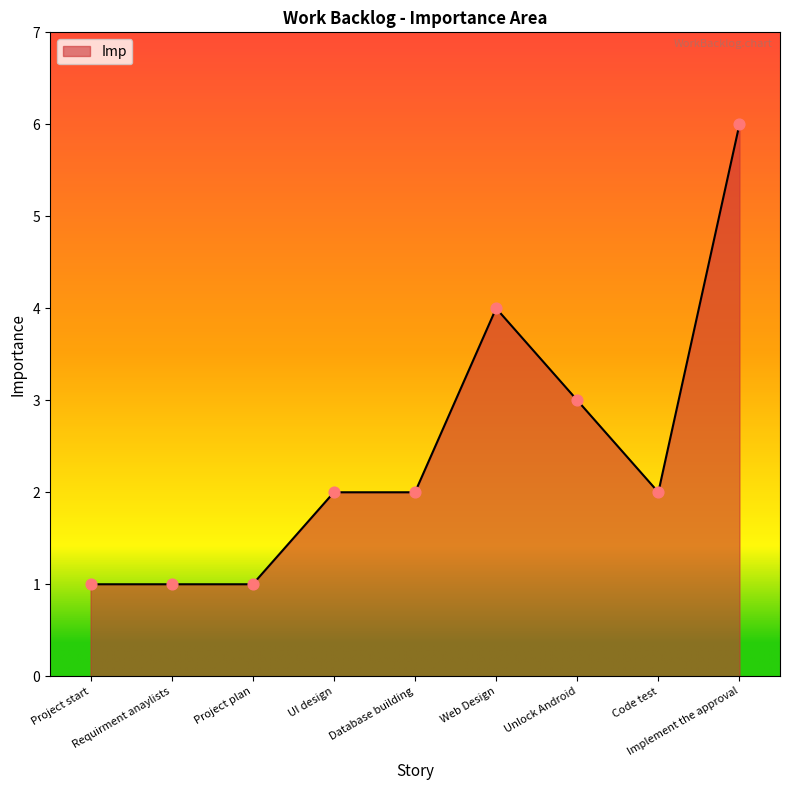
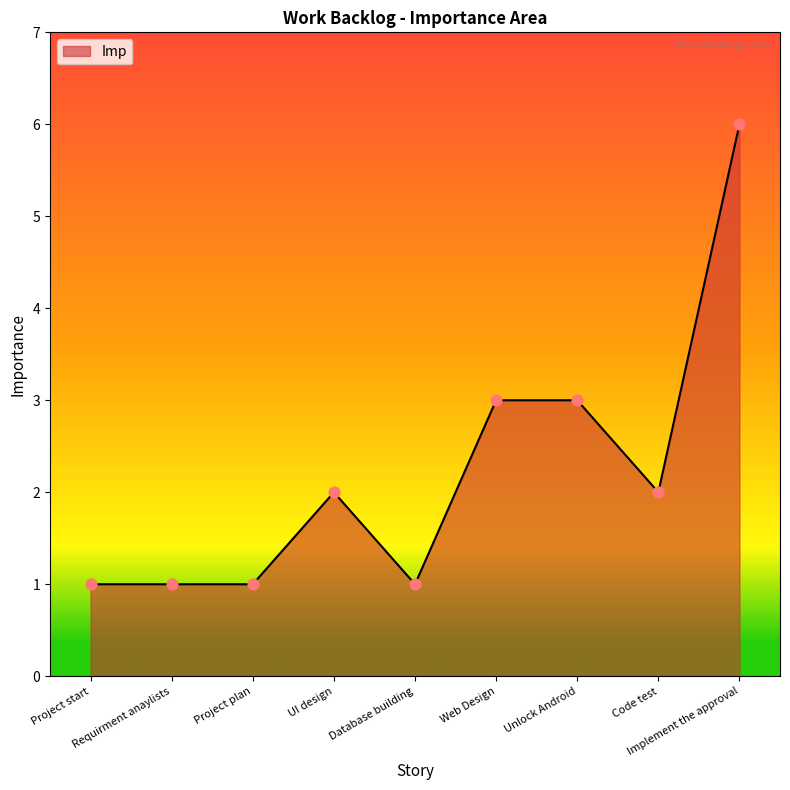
  {
    "Project start": 1,
    "Requirment anaylists": 1,
    "Project plan": 1,
    "UI design": 2,
-   "Database building": 2,
-   "Web Design": 4,
+   "Database building": 1,
+   "Web Design": 3,
    "Unlock Android": 3,
    "Code test": 2,
    "Implement the approval": 6
  }
